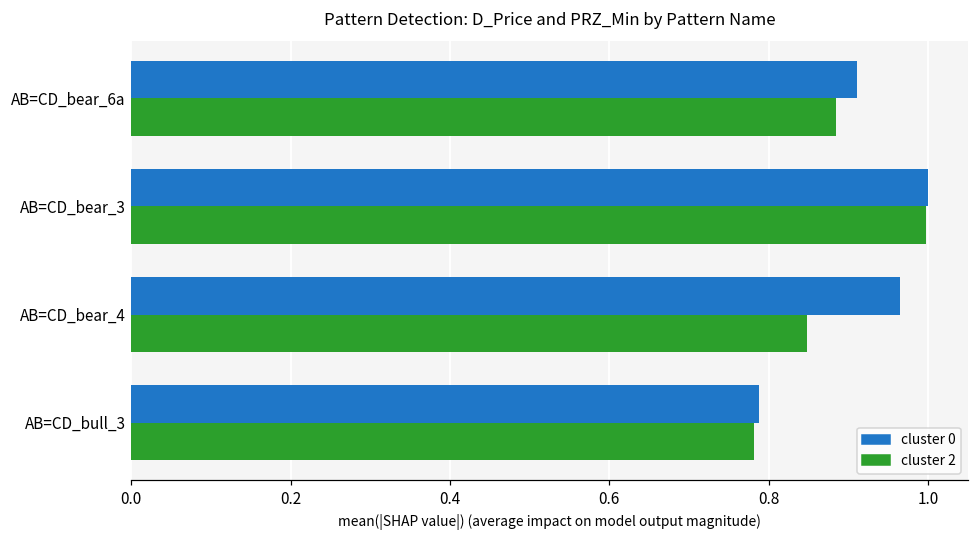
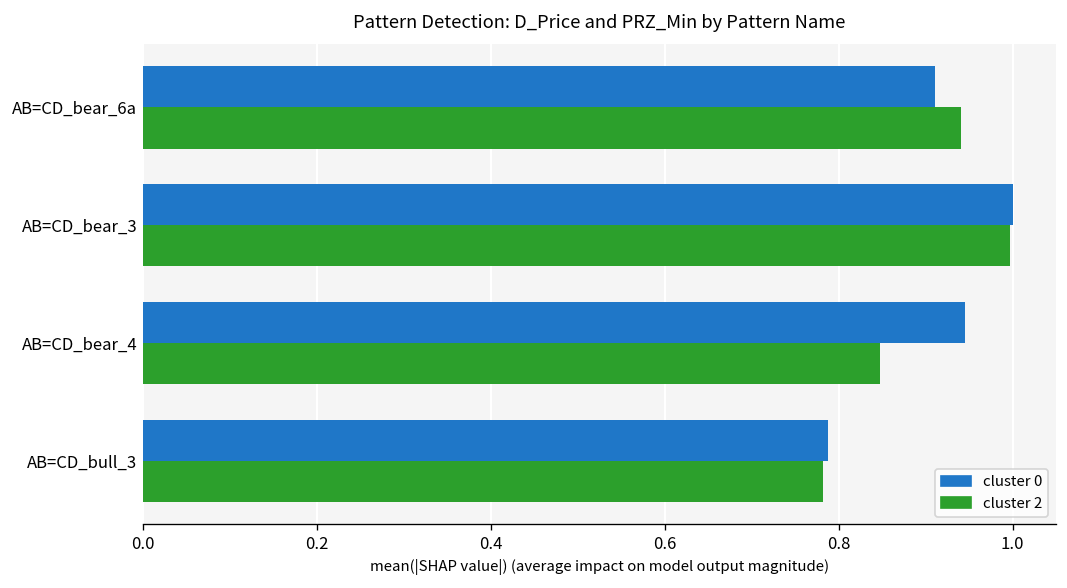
  {
    "cluster 0": {
      "AB=CD_bear_6a": 0.91,
      "AB=CD_bear_3": 1.00,
-     "AB=CD_bear_4": 0.96,
+     "AB=CD_bear_4": 0.95,
      "AB=CD_bull_3": 0.79
    },
    "cluster 2": {
-     "AB=CD_bear_6a": 0.88,
+     "AB=CD_bear_6a": 0.94,
      "AB=CD_bear_3": 1.00,
      "AB=CD_bear_4": 0.85,
      "AB=CD_bull_3": 0.78
    }
  }
